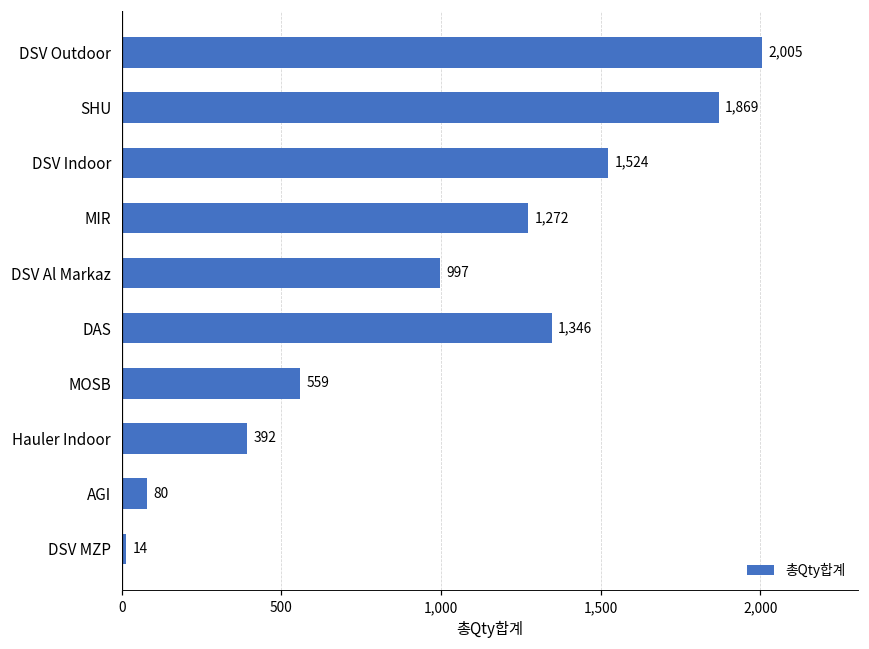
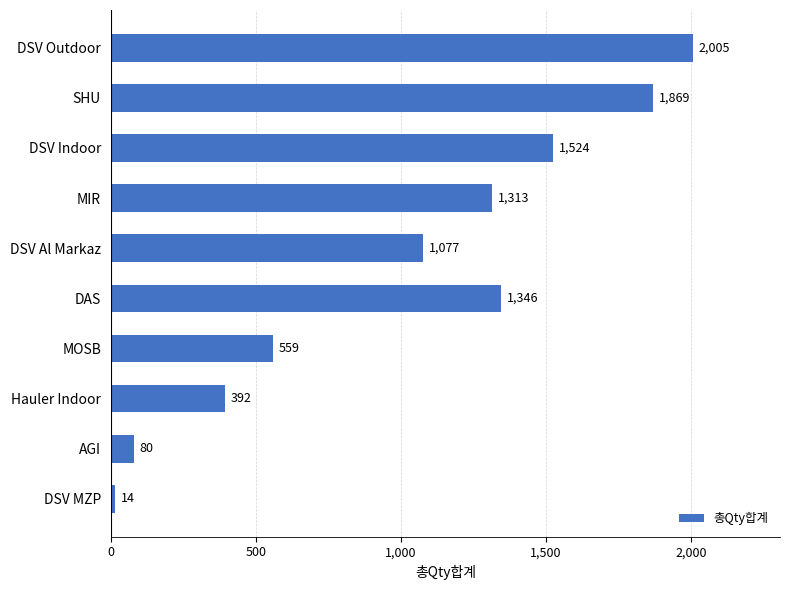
  {
    "DSV Outdoor": "2,005",
    "SHU": "1,869",
    "DSV Indoor": "1,524",
-   "MIR": "1,272",
-   "DSV Al Markaz": "997",
+   "MIR": "1,313",
+   "DSV Al Markaz": "1,077",
    "DAS": "1,346",
    "MOSB": "559",
    "Hauler Indoor": "392",
    "AGI": "80",
    "DSV MZP": "14"
  }
